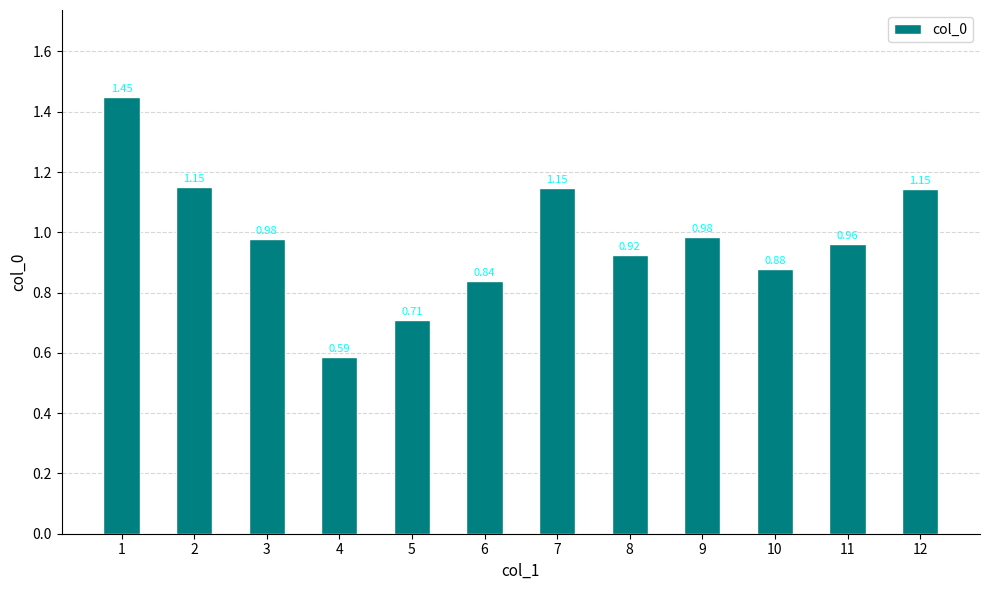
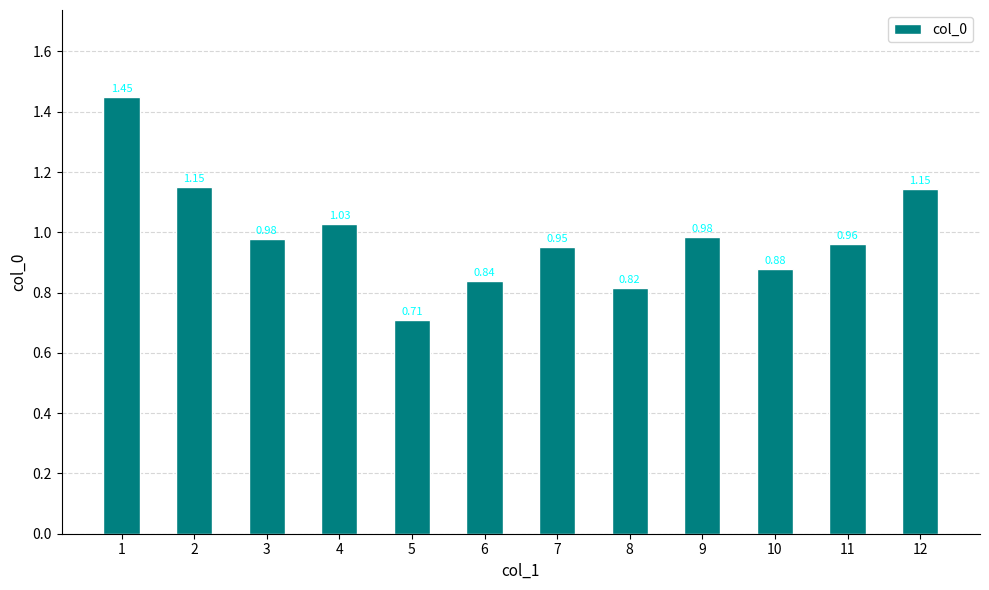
  {
    "1": 1.45,
    "2": 1.15,
    "3": 0.98,
-   "4": 0.59,
+   "4": 1.03,
    "5": 0.71,
    "6": 0.84,
-   "7": 1.15,
-   "8": 0.92,
+   "7": 0.95,
+   "8": 0.82,
    "9": 0.98,
    "10": 0.88,
    "11": 0.96,
    "12": 1.15
  }
